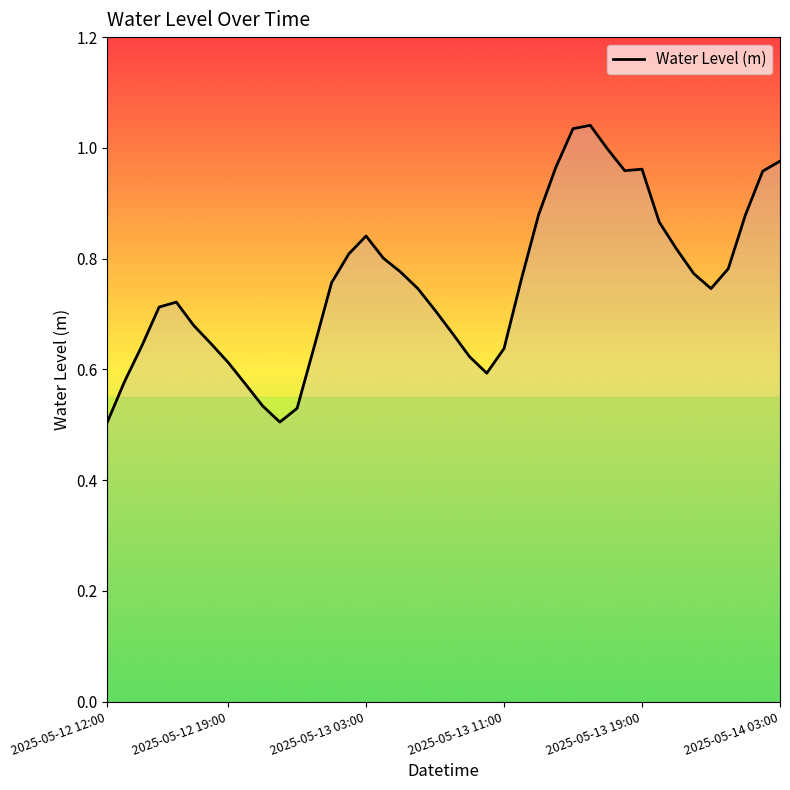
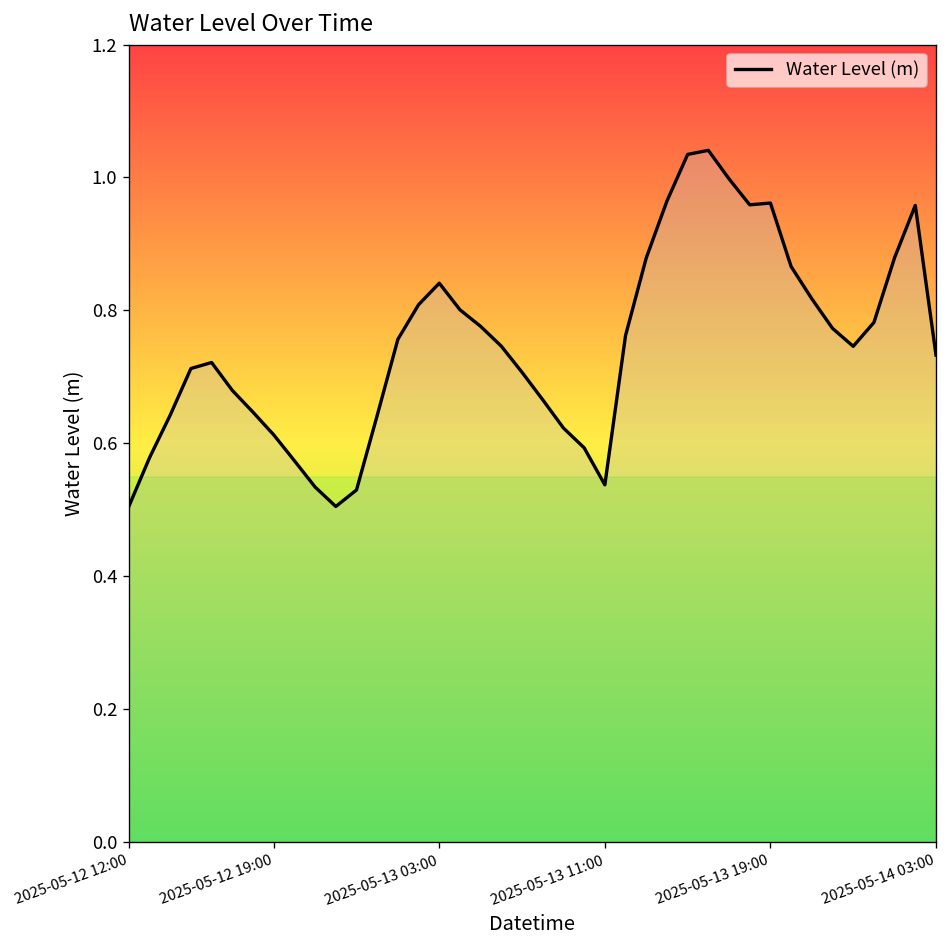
  {
    "2025-05-12 12:00": 0.50,
    "2025-05-12 19:00": 0.61,
    "2025-05-13 03:00": 0.84,
-   "2025-05-13 11:00": 0.64,
+   "2025-05-13 11:00": 0.54,
    "2025-05-13 19:00": 0.96,
-   "2025-05-14 03:00": 0.98
+   "2025-05-14 03:00": 0.73
  }
